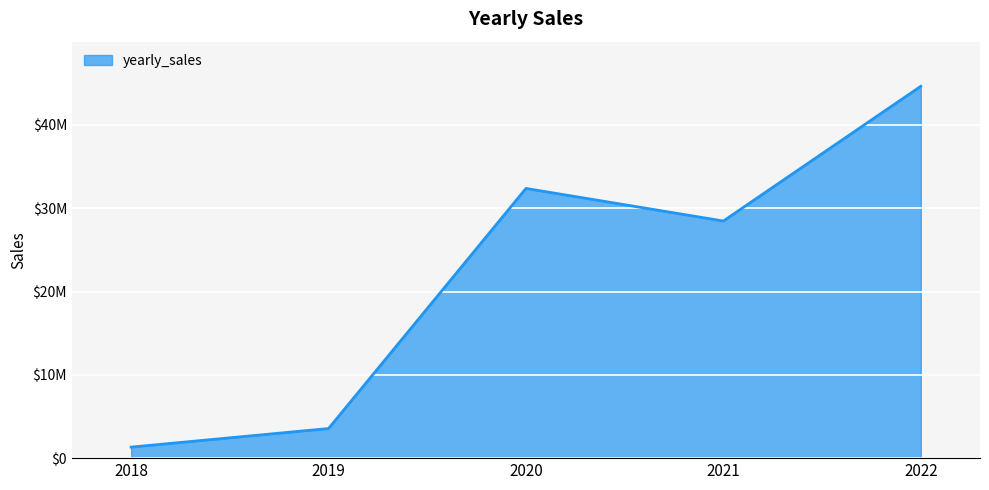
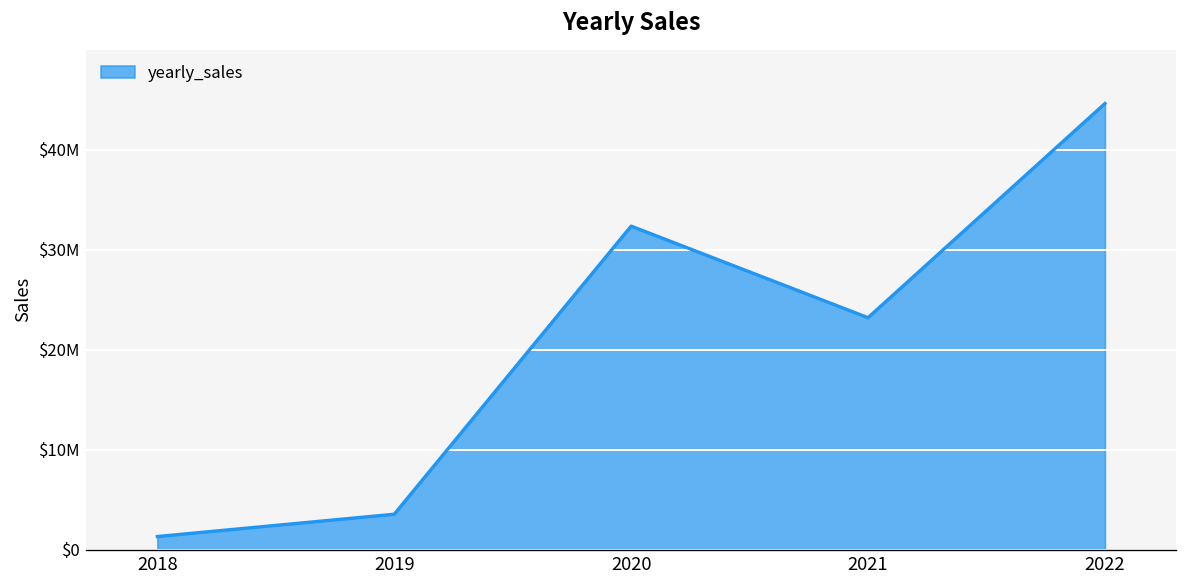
  {
    "2018": "$1000000",
    "2019": "$4000000",
    "2020": "$32000000",
-   "2021": "$28000000",
+   "2021": "$23000000",
    "2022": "$45000000"
  }
